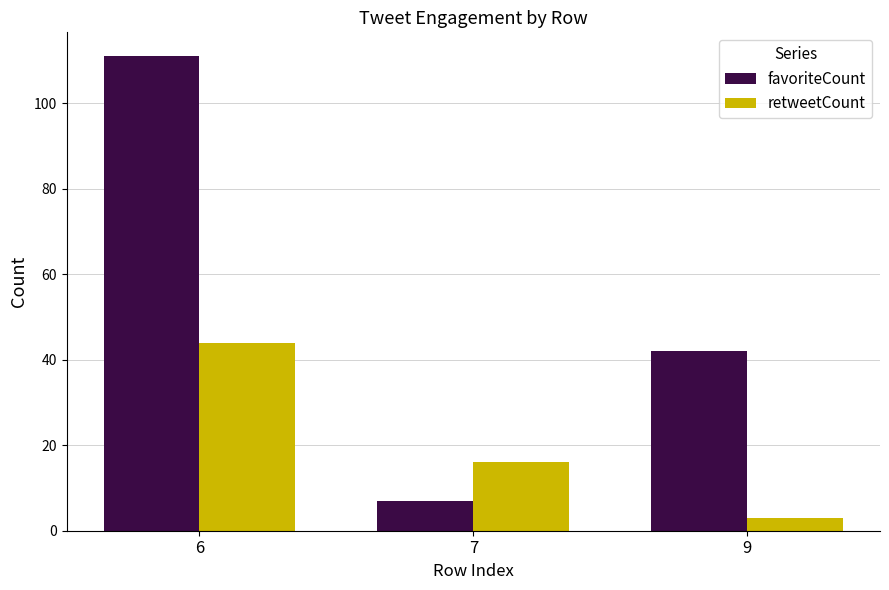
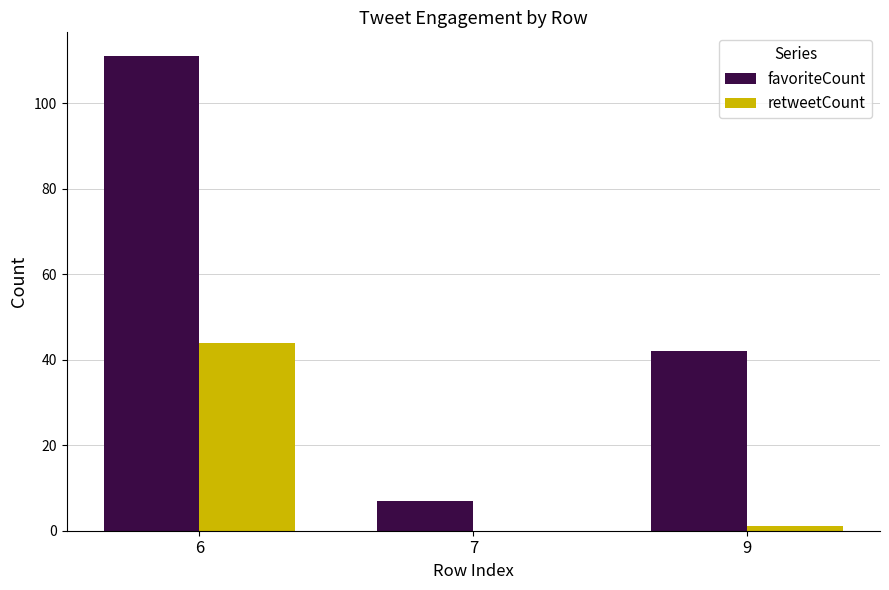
  {
    "favoriteCount": {
      "6": 111,
      "7": 7,
      "9": 42
    },
    "retweetCount": {
      "6": 44,
-     "7": 16,
-     "9": 3
+     "7": 0,
+     "9": 1
    }
  }
